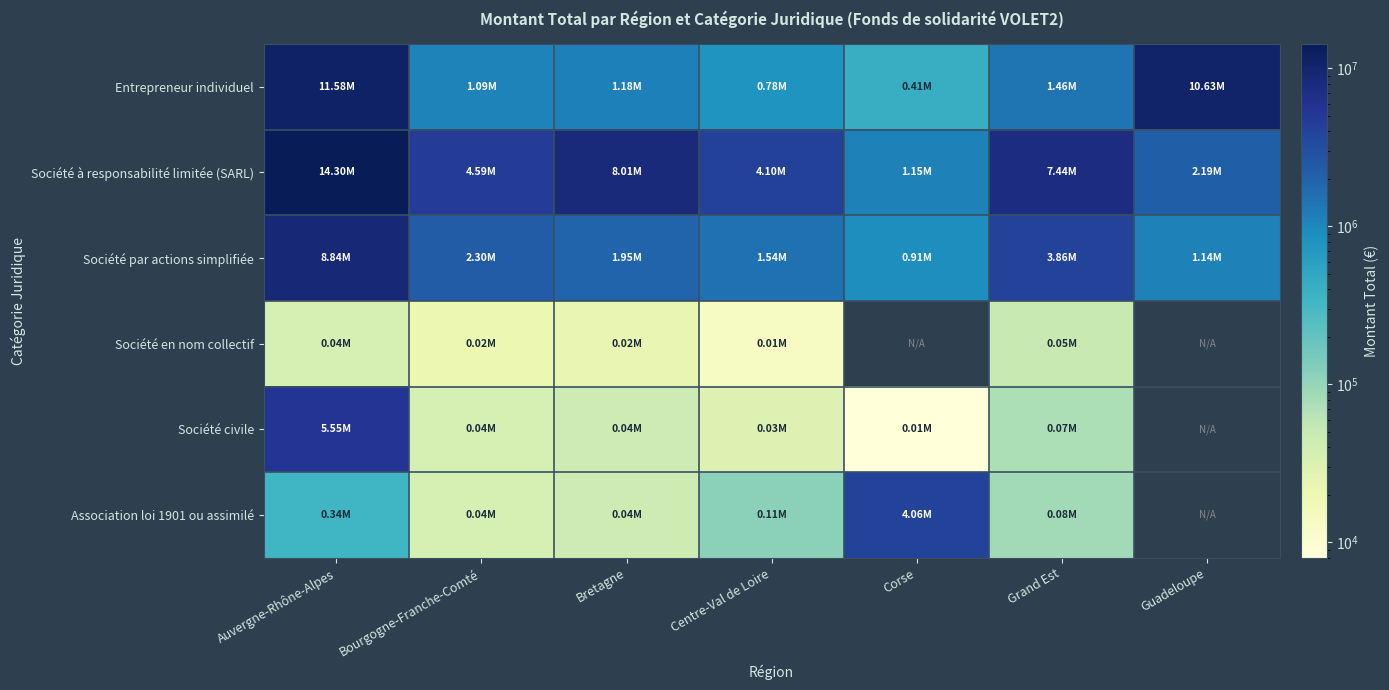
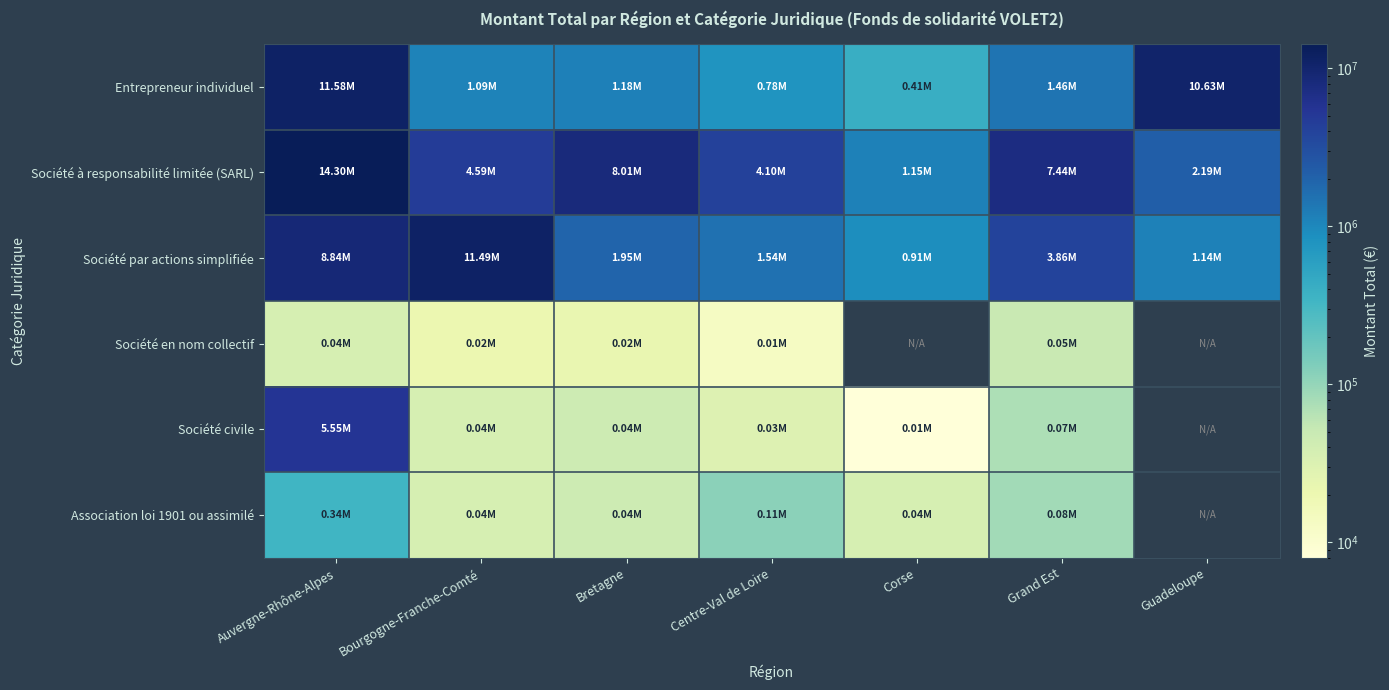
  {
    "Entrepreneur individuel": {
      "Auvergne-Rhône-Alpes": "11.58M",
      "Bourgogne-Franche-Comté": "1.09M",
      "Bretagne": "1.18M",
      "Centre-Val de Loire": "0.78M",
      "Corse": "0.41M",
      "Grand Est": "1.46M",
      "Guadeloupe": "10.63M"
    },
    "Société à responsabilité limitée (SARL)": {
      "Auvergne-Rhône-Alpes": "14.30M",
      "Bourgogne-Franche-Comté": "4.59M",
      "Bretagne": "8.01M",
      "Centre-Val de Loire": "4.10M",
      "Corse": "1.15M",
      "Grand Est": "7.44M",
      "Guadeloupe": "2.19M"
    },
    "Société par actions simplifiée": {
      "Auvergne-Rhône-Alpes": "8.84M",
-     "Bourgogne-Franche-Comté": "2.30M",
+     "Bourgogne-Franche-Comté": "11.49M",
      "Bretagne": "1.95M",
      "Centre-Val de Loire": "1.54M",
      "Corse": "0.91M",
      "Grand Est": "3.86M",
      "Guadeloupe": "1.14M"
    },
    "Société en nom collectif": {
      "Auvergne-Rhône-Alpes": "0.04M",
      "Bourgogne-Franche-Comté": "0.02M",
      "Bretagne": "0.02M",
      "Centre-Val de Loire": "0.01M",
      "Grand Est": "0.05M"
    },
    "Société civile": {
      "Auvergne-Rhône-Alpes": "5.55M",
      "Bourgogne-Franche-Comté": "0.04M",
      "Bretagne": "0.04M",
      "Centre-Val de Loire": "0.03M",
      "Corse": "0.01M",
      "Grand Est": "0.07M"
    },
    "Association loi 1901 ou assimilé": {
      "Auvergne-Rhône-Alpes": "0.34M",
      "Bourgogne-Franche-Comté": "0.04M",
      "Bretagne": "0.04M",
      "Centre-Val de Loire": "0.11M",
-     "Corse": "4.06M",
+     "Corse": "0.04M",
      "Grand Est": "0.08M"
    }
  }
